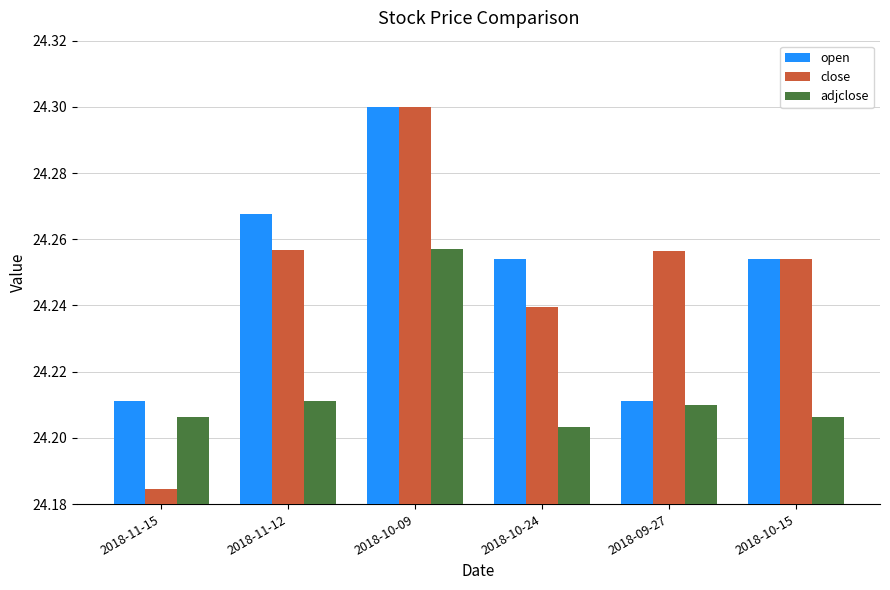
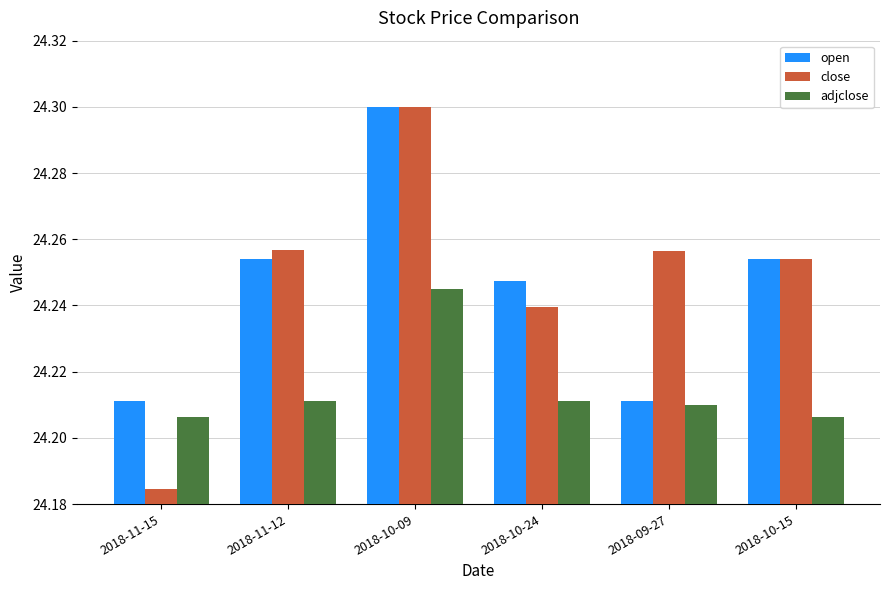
  {
    "open": {
      "2018-11-15": 24.211,
-     "2018-11-12": 24.268,
+     "2018-11-12": 24.254,
      "2018-10-09": 24.300,
-     "2018-10-24": 24.254,
+     "2018-10-24": 24.247,
      "2018-09-27": 24.211,
      "2018-10-15": 24.254
    },
    "close": {
      "2018-11-15": 24.185,
      "2018-11-12": 24.257,
      "2018-10-09": 24.300,
      "2018-10-24": 24.240,
      "2018-09-27": 24.256,
      "2018-10-15": 24.254
    },
    "adjclose": {
      "2018-11-15": 24.206,
      "2018-11-12": 24.211,
-     "2018-10-09": 24.257,
-     "2018-10-24": 24.203,
+     "2018-10-09": 24.245,
+     "2018-10-24": 24.211,
      "2018-09-27": 24.210,
      "2018-10-15": 24.206
    }
  }
